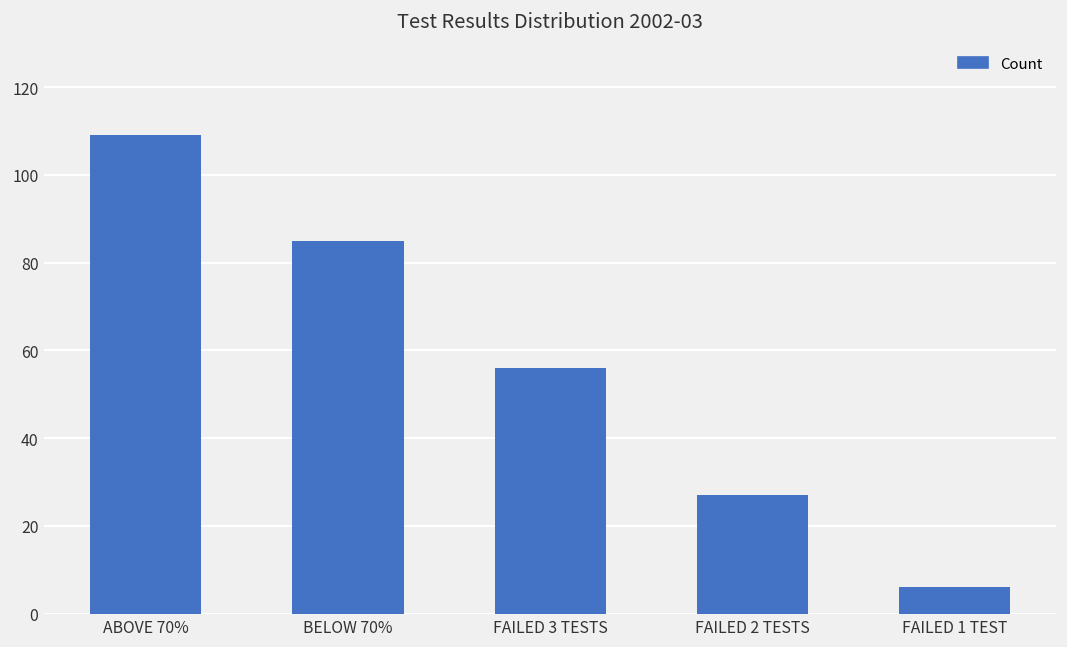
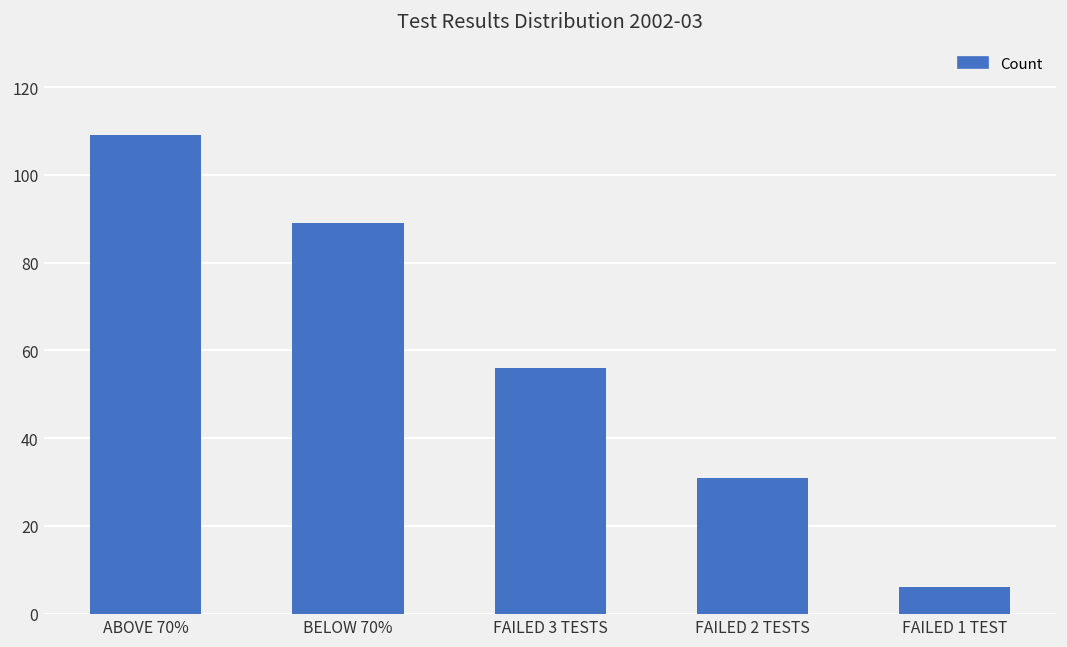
  {
    "ABOVE 70%": 109,
-   "BELOW 70%": 85,
+   "BELOW 70%": 89,
    "FAILED 3 TESTS": 56,
-   "FAILED 2 TESTS": 27,
+   "FAILED 2 TESTS": 31,
    "FAILED 1 TEST": 6
  }
